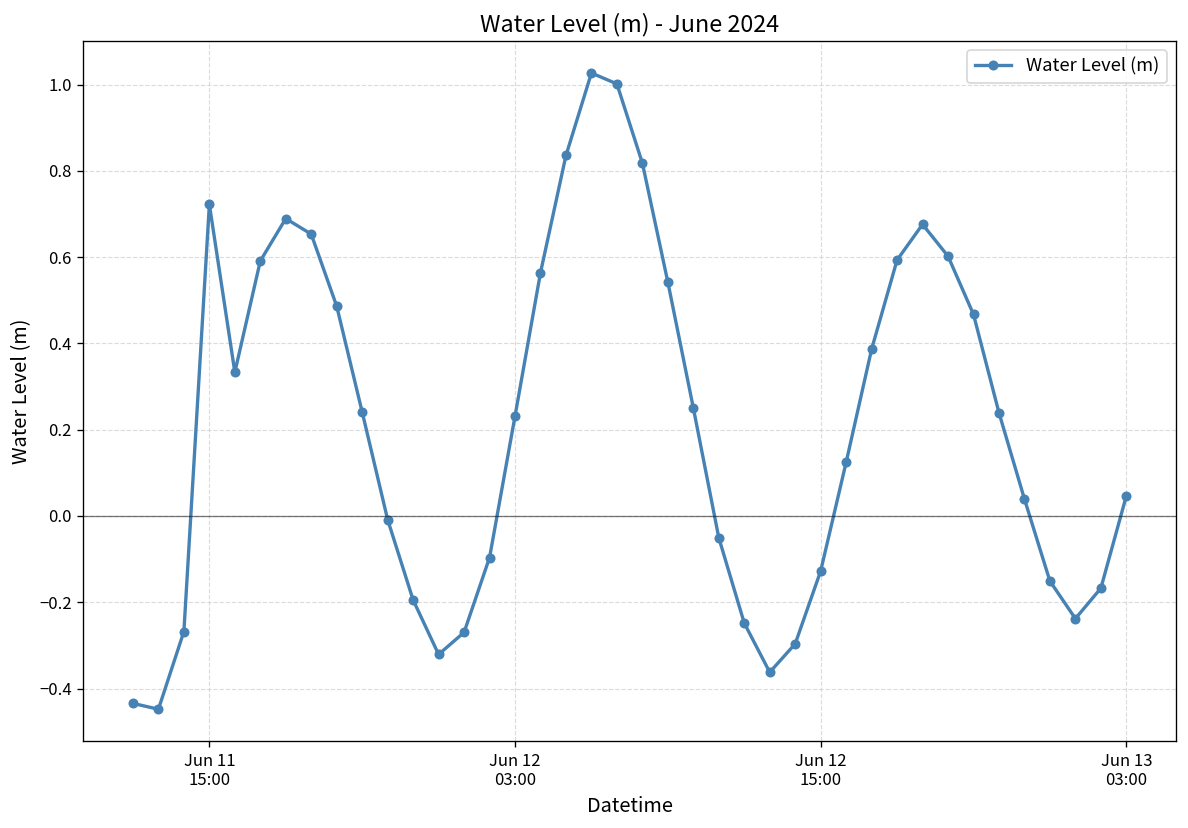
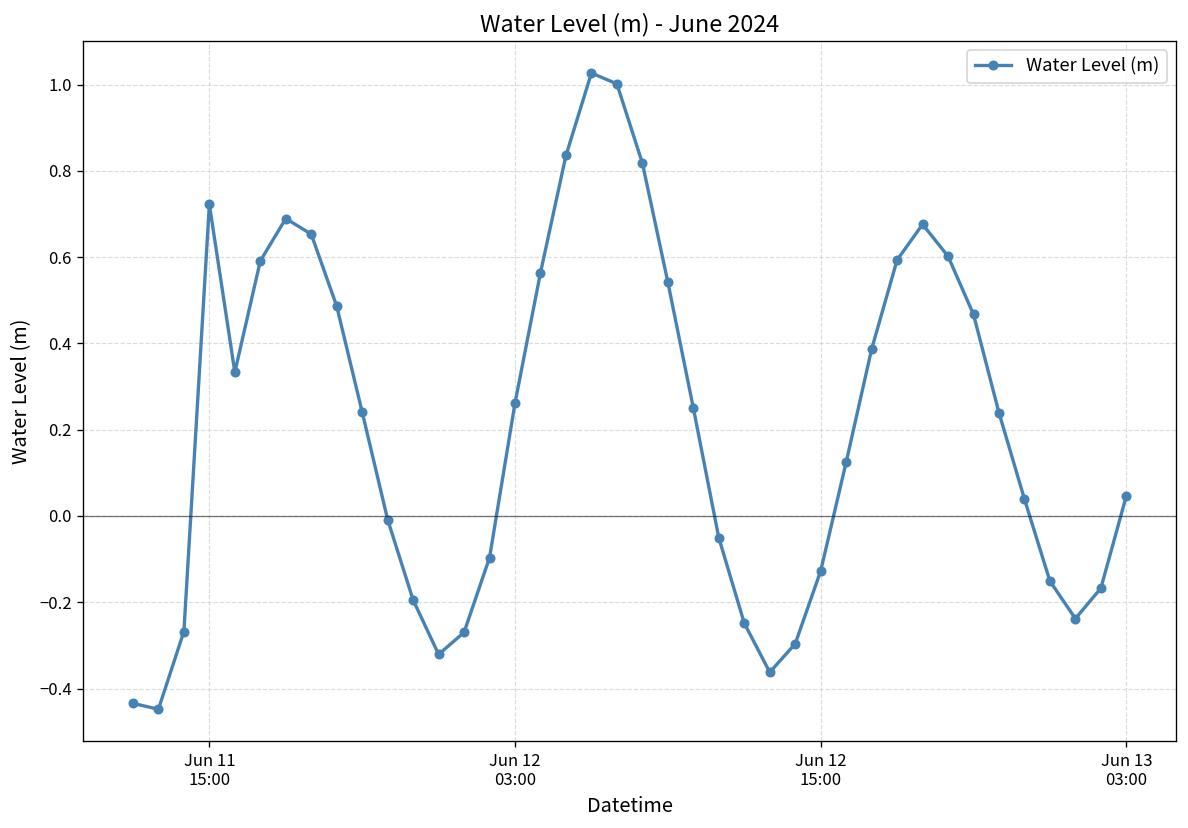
  {
    "Jun 11 15:00": 0.72,
-   "Jun 12 03:00": 0.23,
+   "Jun 12 03:00": 0.26,
    "Jun 12 15:00": -0.13,
    "Jun 13 03:00": 0.05
  }
